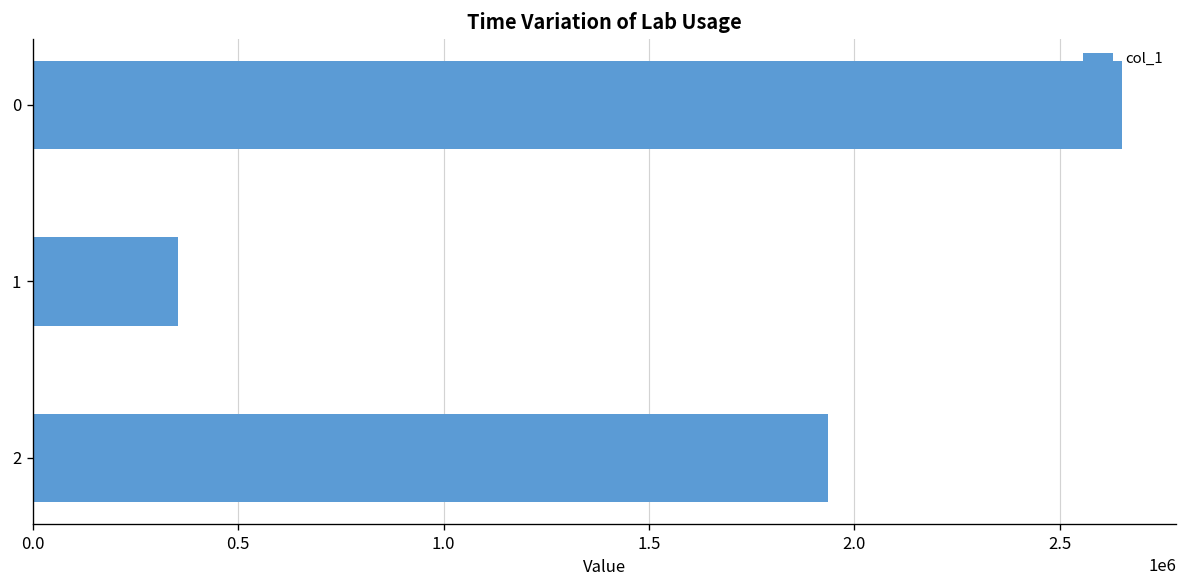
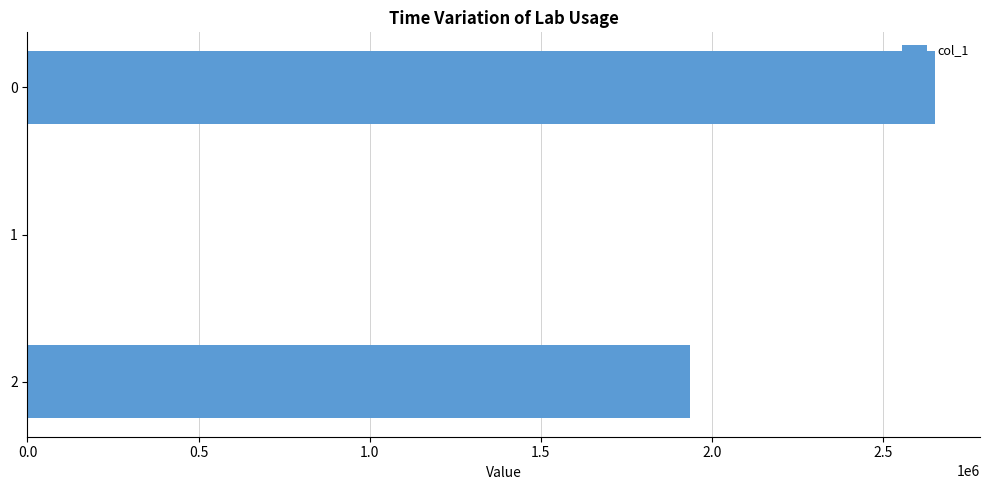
  {
    "0": 2650000,
-   "1": 350000,
+   "1": 0,
    "2": 1940000
  }
